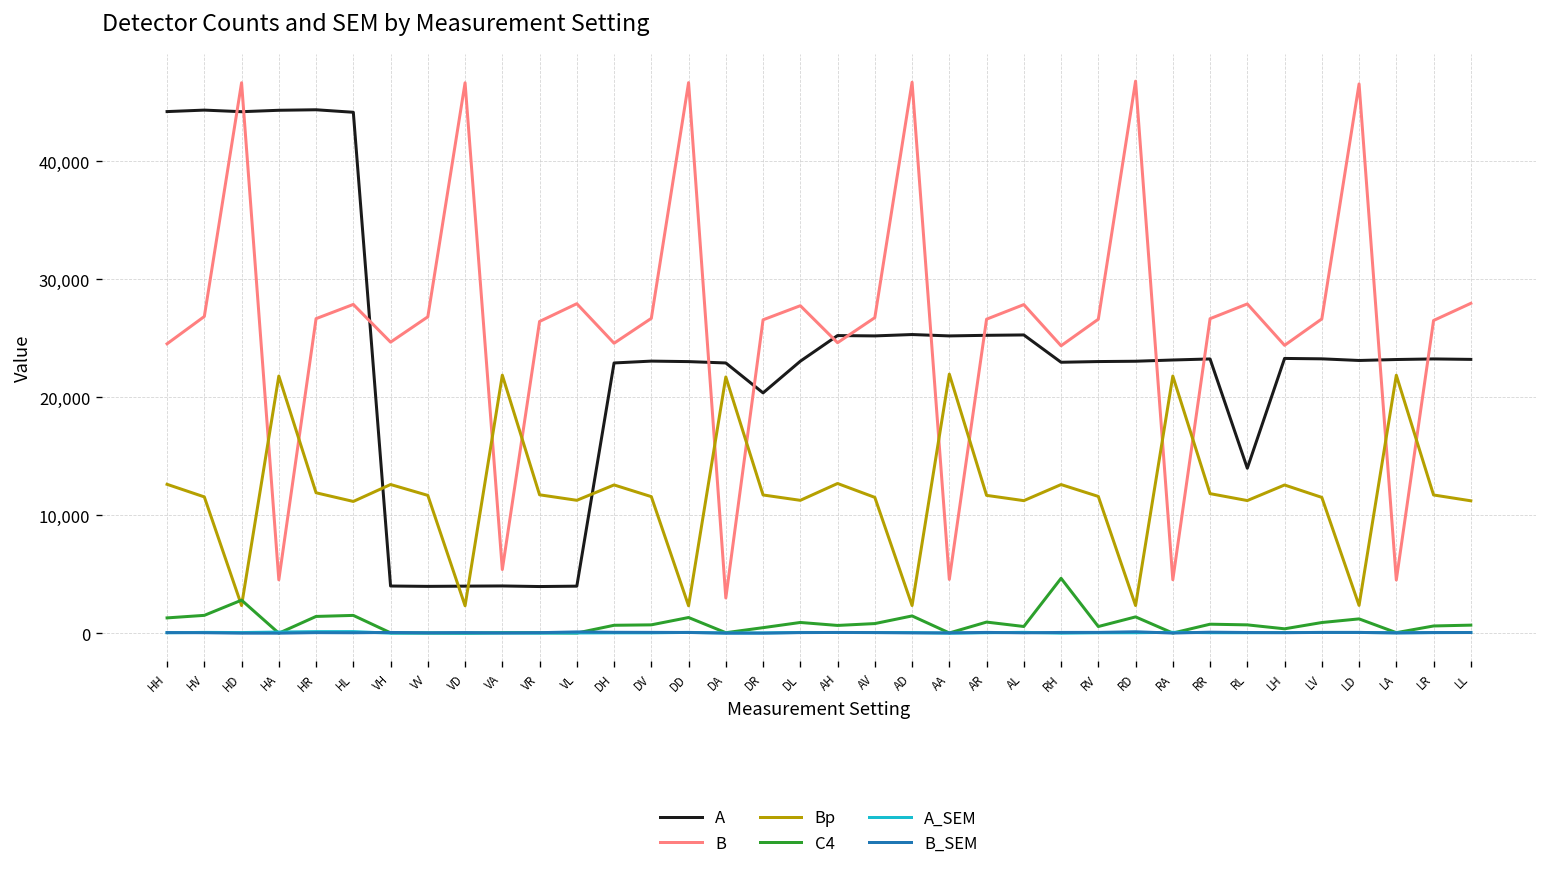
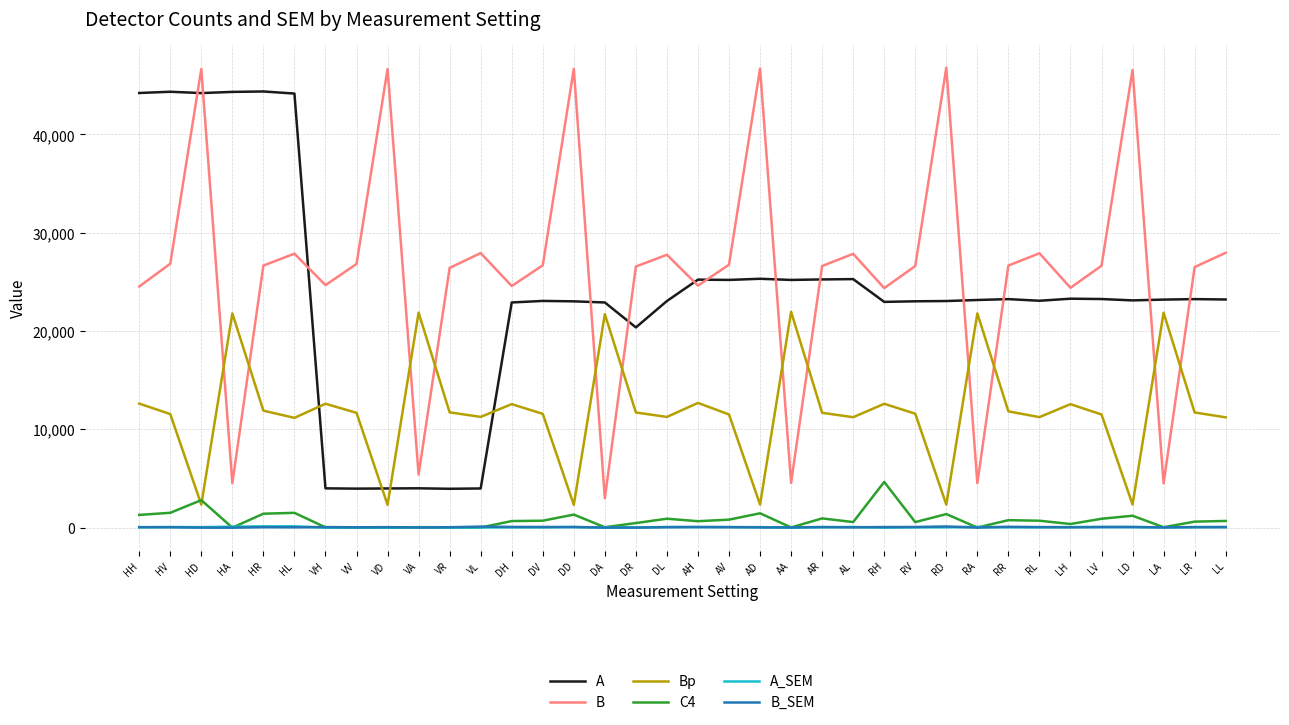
  {
    "A": {
      "HH": "44,000",
      "HV": "44,000",
      "HD": "44,000",
      "HA": "44,000",
      "HR": "44,000",
      "HL": "44,000",
      "VH": "4,000",
      "VV": "4,000",
      "VD": "4,000",
      "VA": "4,000",
      "VR": "4,000",
      "VL": "4,000",
      "DH": "23,000",
      "DV": "23,000",
      "DD": "23,000",
      "DA": "23,000",
      "DR": "20,000",
      "DL": "23,000",
      "AH": "25,000",
      "AV": "25,000",
      "AD": "25,000",
      "AA": "25,000",
      "AR": "25,000",
      "AL": "25,000",
      "RH": "23,000",
      "RV": "23,000",
      "RD": "23,000",
      "RA": "23,000",
      "RR": "23,000",
-     "RL": "14,000",
+     "RL": "23,000",
      "LH": "23,000",
      "LV": "23,000",
      "LD": "23,000",
      "LA": "23,000",
      "LR": "23,000",
      "LL": "23,000"
    },
    "B": {
      "HH": "25,000",
      "HV": "27,000",
      "HD": "47,000",
      "HA": "5,000",
      "HR": "27,000",
      "HL": "28,000",
      "VH": "25,000",
      "VV": "27,000",
      "VD": "47,000",
      "VA": "5,000",
      "VR": "26,000",
      "VL": "28,000",
      "DH": "25,000",
      "DV": "27,000",
      "DD": "47,000",
      "DA": "3,000",
      "DR": "27,000",
      "DL": "28,000",
      "AH": "25,000",
      "AV": "27,000",
      "AD": "47,000",
      "AA": "5,000",
      "AR": "27,000",
      "AL": "28,000",
      "RH": "24,000",
      "RV": "27,000",
      "RD": "47,000",
      "RA": "5,000",
      "RR": "27,000",
      "RL": "28,000",
      "LH": "24,000",
      "LV": "27,000",
      "LD": "47,000",
      "LA": "5,000",
      "LR": "27,000",
      "LL": "28,000"
    },
    "Bp": {
      "HH": "13,000",
      "HV": "12,000",
      "HD": "2,000",
      "HA": "22,000",
      "HR": "12,000",
      "HL": "11,000",
      "VH": "13,000",
      "VV": "12,000",
      "VD": "2,000",
      "VA": "22,000",
      "VR": "12,000",
      "VL": "11,000",
      "DH": "13,000",
      "DV": "12,000",
      "DD": "2,000",
      "DA": "22,000",
      "DR": "12,000",
      "DL": "11,000",
      "AH": "13,000",
      "AV": "12,000",
      "AD": "2,000",
      "AA": "22,000",
      "AR": "12,000",
      "AL": "11,000",
      "RH": "13,000",
      "RV": "12,000",
      "RD": "2,000",
      "RA": "22,000",
      "RR": "12,000",
      "RL": "11,000",
      "LH": "13,000",
      "LV": "12,000",
      "LD": "2,000",
      "LA": "22,000",
      "LR": "12,000",
      "LL": "11,000"
    },
    "C4": {
      "HH": "1,000",
      "HV": "2,000",
      "HD": "3,000",
      "HR": "1,000",
      "HL": "2,000",
      "DH": "1,000",
      "DV": "1,000",
      "DD": "1,000",
      "DR": "0",
      "DL": "1,000",
      "AH": "1,000",
      "AV": "1,000",
      "AD": "1,000",
      "AR": "1,000",
      "AL": "1,000",
      "RH": "5,000",
      "RV": "1,000",
      "RD": "1,000",
      "RR": "1,000",
      "RL": "1,000",
      "LH": "0",
      "LV": "1,000",
      "LD": "1,000",
      "LR": "1,000",
      "LL": "1,000"
    }
  }
